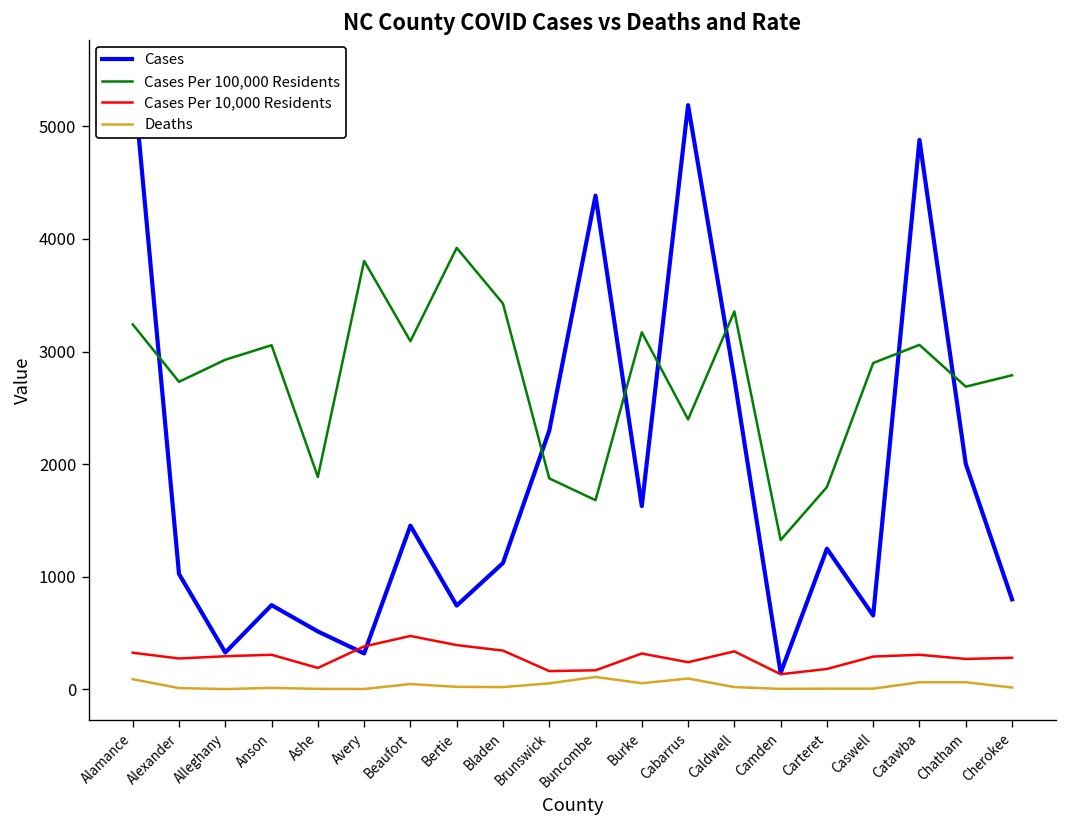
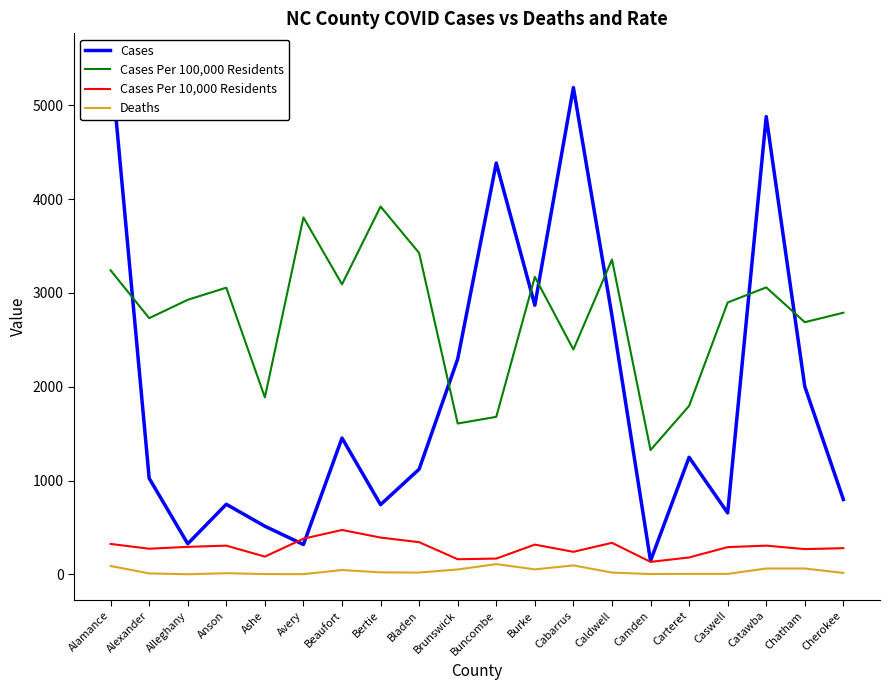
  {
    "Cases": {
      "Alexander": 1000,
      "Alleghany": 300,
      "Anson": 700,
      "Ashe": 500,
      "Avery": 300,
      "Beaufort": 1500,
      "Bertie": 700,
      "Bladen": 1100,
      "Brunswick": 2300,
      "Buncombe": 4400,
-     "Burke": 1600,
+     "Burke": 2900,
      "Cabarrus": 5200,
      "Caldwell": 2800,
      "Carteret": 1200,
      "Caswell": 700,
      "Catawba": 4900,
      "Chatham": 2000,
      "Cherokee": 800
    },
    "Cases Per 100,000 Residents": {
      "Alamance": 3200,
      "Alexander": 2700,
      "Alleghany": 2900,
      "Anson": 3100,
      "Ashe": 1900,
      "Avery": 3800,
      "Beaufort": 3100,
      "Bertie": 3900,
      "Bladen": 3400,
-     "Brunswick": 1900,
+     "Brunswick": 1600,
      "Buncombe": 1700,
      "Burke": 3200,
      "Cabarrus": 2400,
      "Caldwell": 3400,
      "Camden": 1300,
      "Carteret": 1800,
      "Caswell": 2900,
      "Catawba": 3100,
      "Chatham": 2700,
      "Cherokee": 2800
    },
    "Cases Per 10,000 Residents": {
      "Alamance": 300,
      "Alexander": 300,
      "Alleghany": 300,
      "Anson": 300,
      "Ashe": 200,
      "Avery": 400,
      "Beaufort": 500,
      "Bertie": 400,
      "Bladen": 300,
      "Brunswick": 200,
      "Buncombe": 200,
      "Burke": 300,
      "Cabarrus": 200,
      "Caldwell": 300,
      "Carteret": 200,
      "Caswell": 300,
      "Catawba": 300,
      "Chatham": 300,
      "Cherokee": 300
    },
    "Deaths": {
      "Alamance": 100,
      "Alexander": 0,
      "Alleghany": 0,
      "Anson": 0,
      "Ashe": 0,
      "Avery": 0,
      "Beaufort": 0,
      "Bertie": 0,
      "Bladen": 0,
      "Brunswick": 100,
      "Buncombe": 100,
      "Burke": 100,
      "Cabarrus": 100,
      "Caldwell": 0,
      "Camden": 0,
      "Carteret": 0,
      "Caswell": 0,
      "Catawba": 100,
      "Chatham": 100,
      "Cherokee": 0
    }
  }
